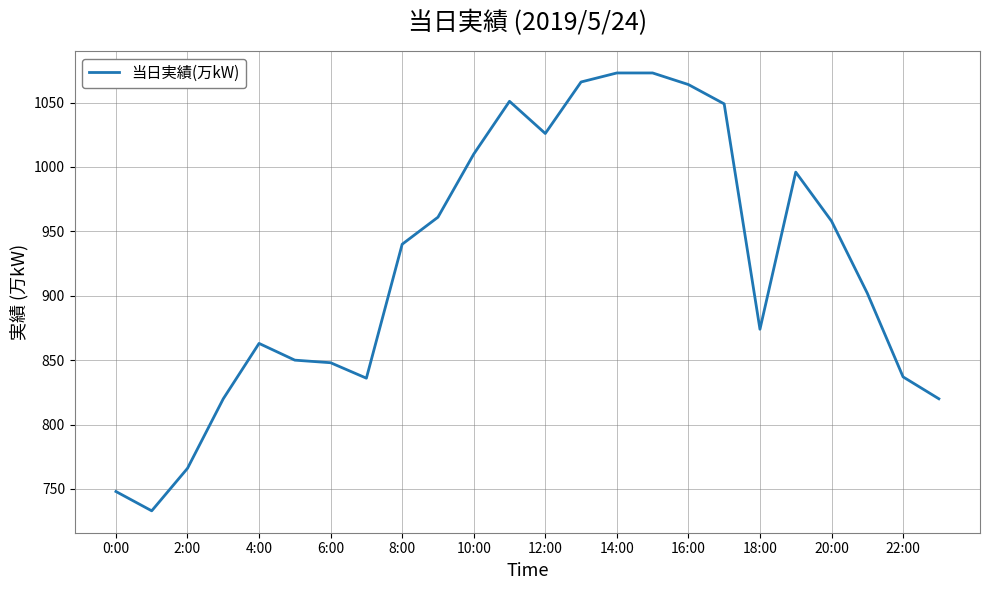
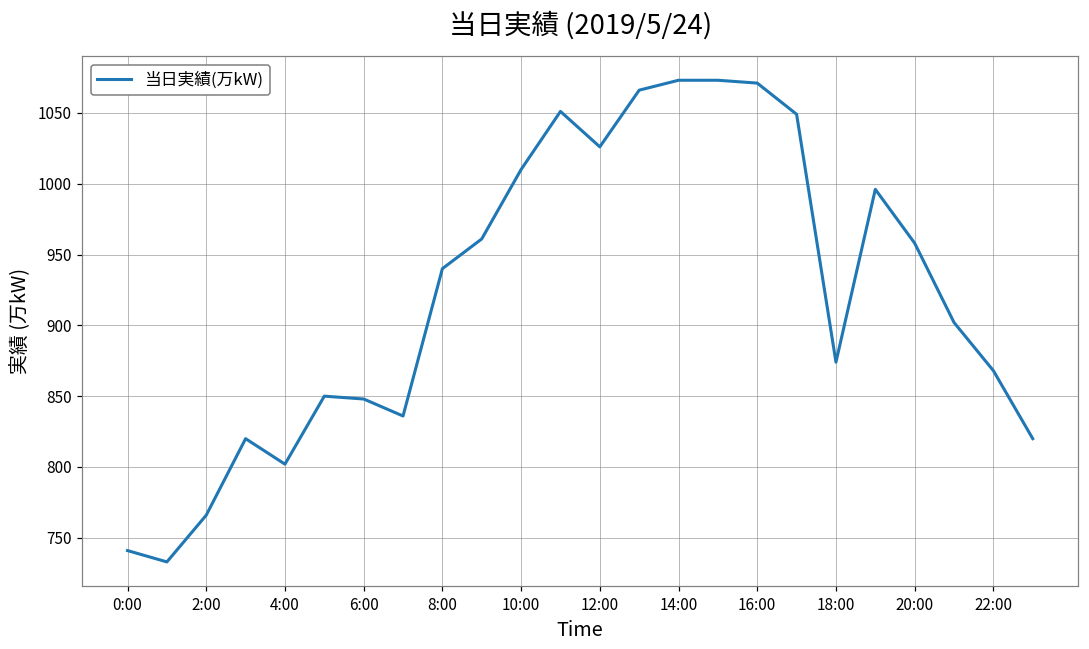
  {
-   "0:00": 748,
+   "0:00": 741,
    "2:00": 766,
-   "4:00": 863,
+   "4:00": 802,
    "6:00": 848,
    "8:00": 940,
    "10:00": 1010,
    "12:00": 1026,
    "14:00": 1073,
-   "16:00": 1064,
+   "16:00": 1071,
    "18:00": 874,
    "20:00": 958,
-   "22:00": 837
+   "22:00": 868
  }
